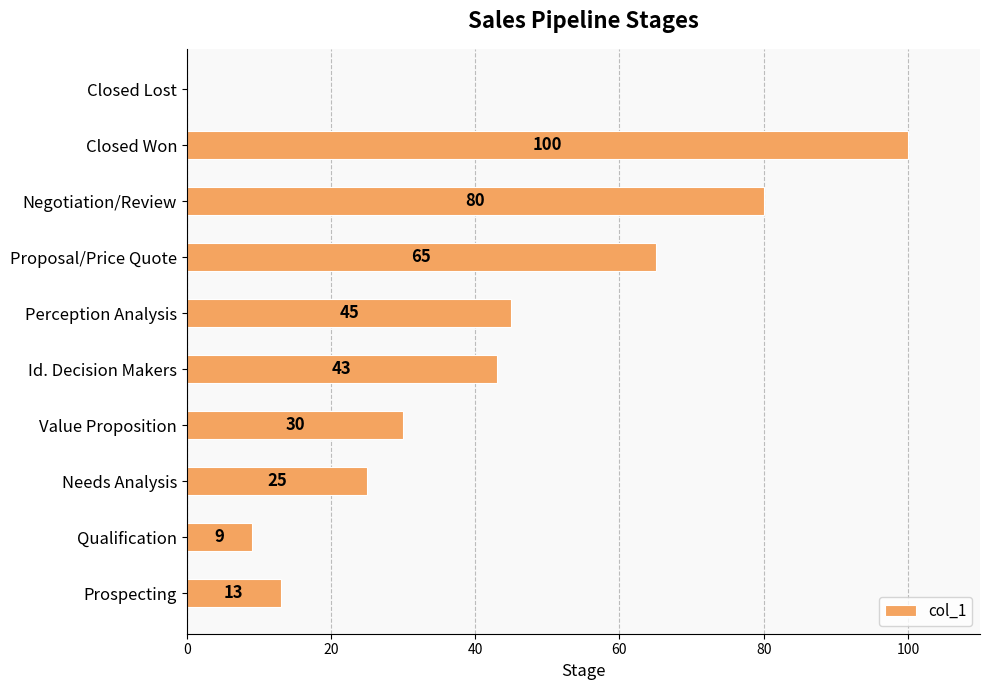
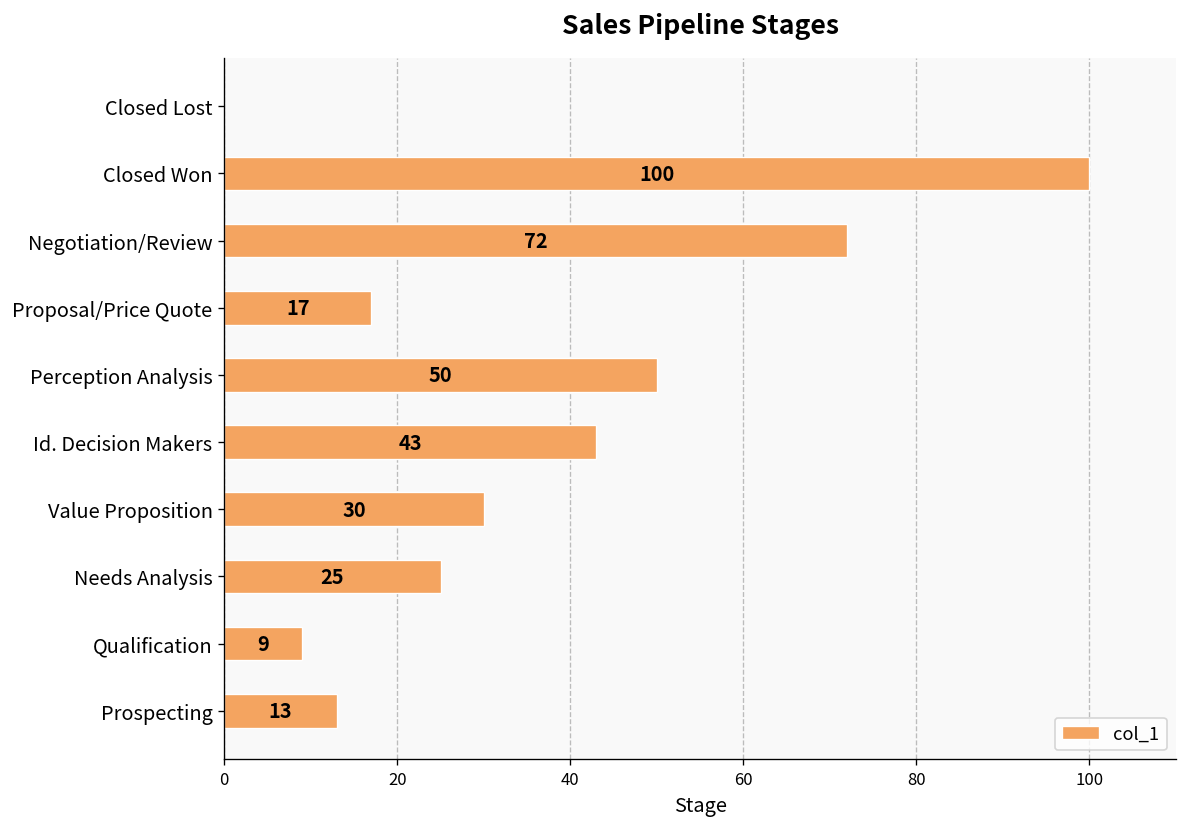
  {
    "Closed Won": 100,
-   "Negotiation/Review": 80,
-   "Proposal/Price Quote": 65,
-   "Perception Analysis": 45,
+   "Negotiation/Review": 72,
+   "Proposal/Price Quote": 17,
+   "Perception Analysis": 50,
    "Id. Decision Makers": 43,
    "Value Proposition": 30,
    "Needs Analysis": 25,
    "Qualification": 9,
    "Prospecting": 13
  }
